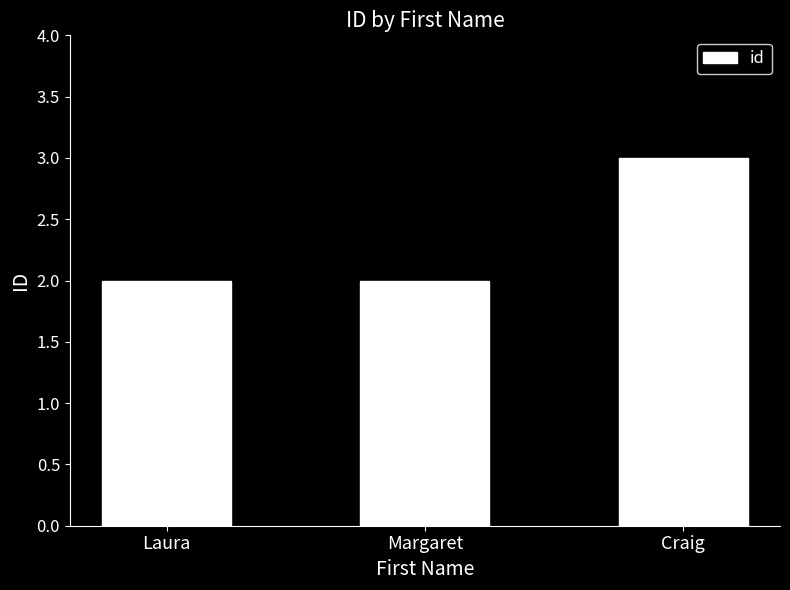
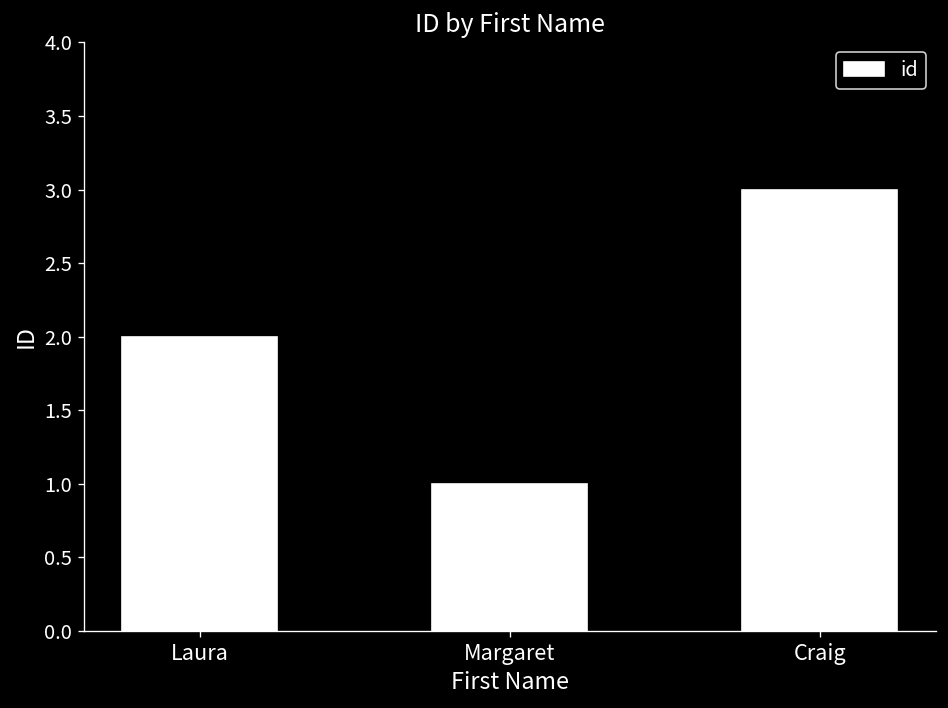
  {
    "Laura": 2,
-   "Margaret": 2,
+   "Margaret": 1,
    "Craig": 3
  }
